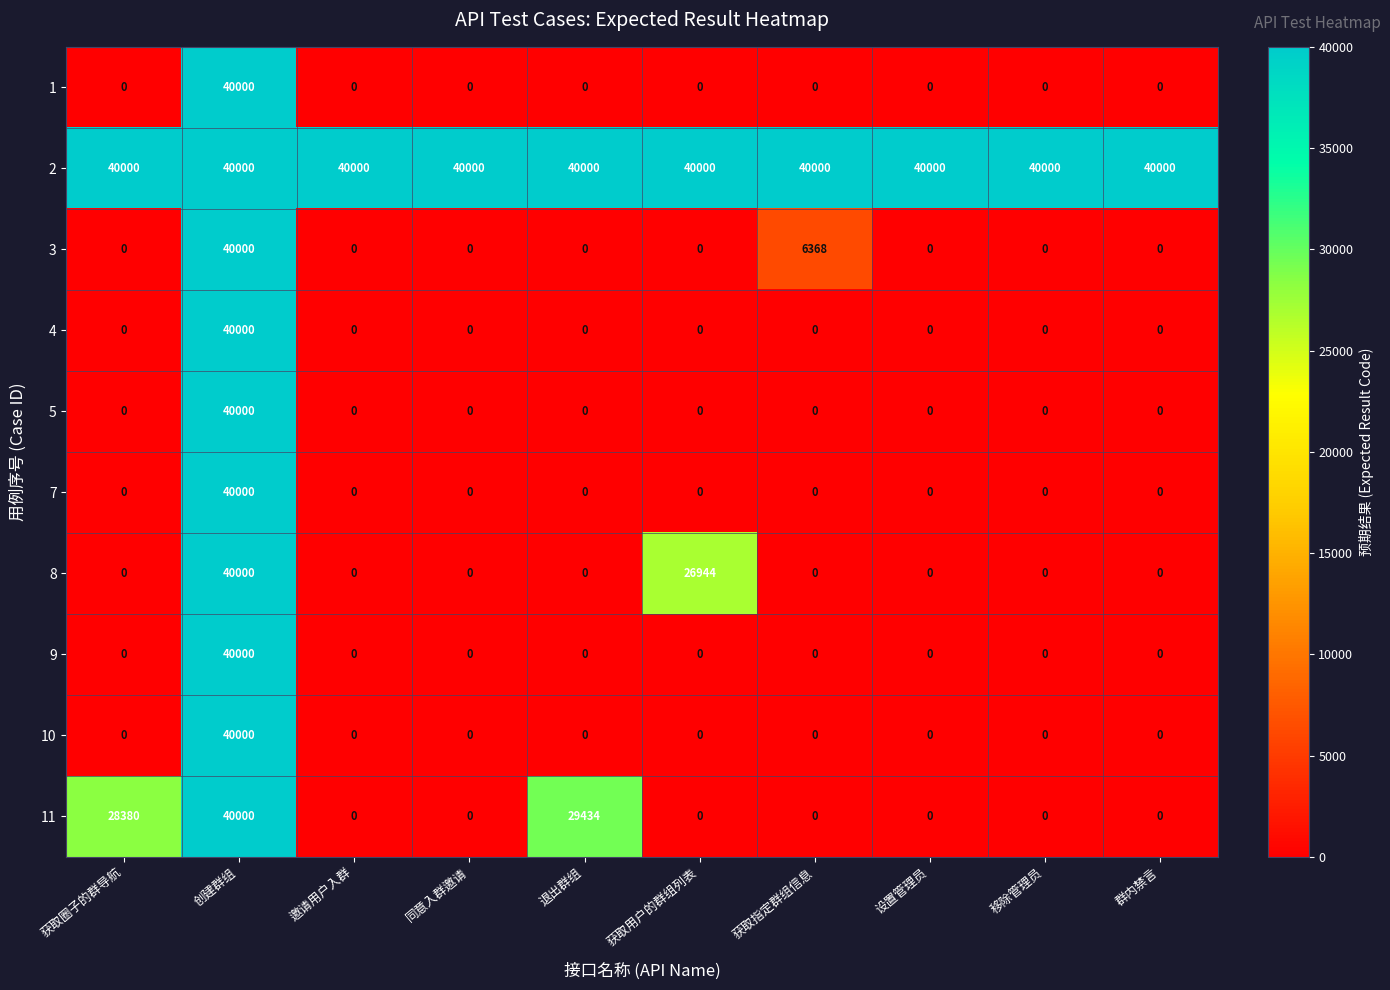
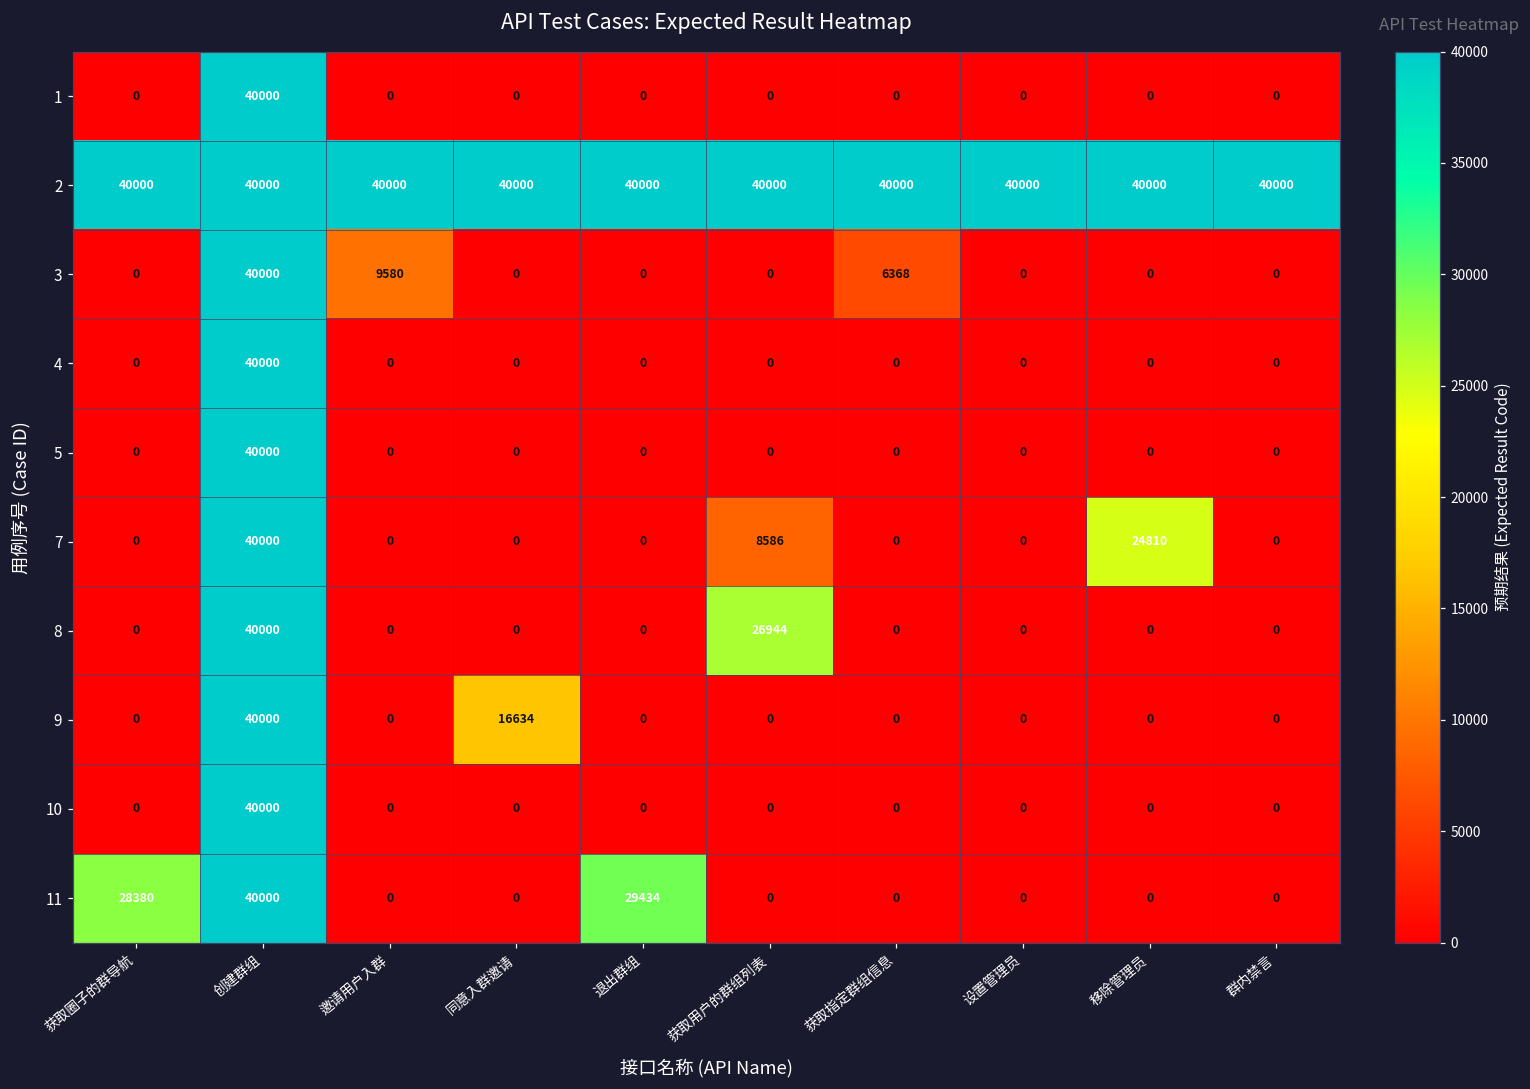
  {
    "1": {
      "获取圈子的群导航": 0,
      "创建群组": 40000,
      "邀请用户入群": 0,
      "同意入群邀请": 0,
      "退出群组": 0,
      "获取用户的群组列表": 0,
      "获取指定群组信息": 0,
      "设置管理员": 0,
      "移除管理员": 0,
      "群内禁言": 0
    },
    "2": {
      "获取圈子的群导航": 40000,
      "创建群组": 40000,
      "邀请用户入群": 40000,
      "同意入群邀请": 40000,
      "退出群组": 40000,
      "获取用户的群组列表": 40000,
      "获取指定群组信息": 40000,
      "设置管理员": 40000,
      "移除管理员": 40000,
      "群内禁言": 40000
    },
    "3": {
      "获取圈子的群导航": 0,
      "创建群组": 40000,
-     "邀请用户入群": 0,
+     "邀请用户入群": 9580,
      "同意入群邀请": 0,
      "退出群组": 0,
      "获取用户的群组列表": 0,
      "获取指定群组信息": 6368,
      "设置管理员": 0,
      "移除管理员": 0,
      "群内禁言": 0
    },
    "4": {
      "获取圈子的群导航": 0,
      "创建群组": 40000,
      "邀请用户入群": 0,
      "同意入群邀请": 0,
      "退出群组": 0,
      "获取用户的群组列表": 0,
      "获取指定群组信息": 0,
      "设置管理员": 0,
      "移除管理员": 0,
      "群内禁言": 0
    },
    "5": {
      "获取圈子的群导航": 0,
      "创建群组": 40000,
      "邀请用户入群": 0,
      "同意入群邀请": 0,
      "退出群组": 0,
      "获取用户的群组列表": 0,
      "获取指定群组信息": 0,
      "设置管理员": 0,
      "移除管理员": 0,
      "群内禁言": 0
    },
    "7": {
      "获取圈子的群导航": 0,
      "创建群组": 40000,
      "邀请用户入群": 0,
      "同意入群邀请": 0,
      "退出群组": 0,
-     "获取用户的群组列表": 0,
+     "获取用户的群组列表": 8586,
      "获取指定群组信息": 0,
      "设置管理员": 0,
-     "移除管理员": 0,
+     "移除管理员": 24810,
      "群内禁言": 0
    },
    "8": {
      "获取圈子的群导航": 0,
      "创建群组": 40000,
      "邀请用户入群": 0,
      "同意入群邀请": 0,
      "退出群组": 0,
      "获取用户的群组列表": 26944,
      "获取指定群组信息": 0,
      "设置管理员": 0,
      "移除管理员": 0,
      "群内禁言": 0
    },
    "9": {
      "获取圈子的群导航": 0,
      "创建群组": 40000,
      "邀请用户入群": 0,
-     "同意入群邀请": 0,
+     "同意入群邀请": 16634,
      "退出群组": 0,
      "获取用户的群组列表": 0,
      "获取指定群组信息": 0,
      "设置管理员": 0,
      "移除管理员": 0,
      "群内禁言": 0
    },
    "10": {
      "获取圈子的群导航": 0,
      "创建群组": 40000,
      "邀请用户入群": 0,
      "同意入群邀请": 0,
      "退出群组": 0,
      "获取用户的群组列表": 0,
      "获取指定群组信息": 0,
      "设置管理员": 0,
      "移除管理员": 0,
      "群内禁言": 0
    },
    "11": {
      "获取圈子的群导航": 28380,
      "创建群组": 40000,
      "邀请用户入群": 0,
      "同意入群邀请": 0,
      "退出群组": 29434,
      "获取用户的群组列表": 0,
      "获取指定群组信息": 0,
      "设置管理员": 0,
      "移除管理员": 0,
      "群内禁言": 0
    }
  }
